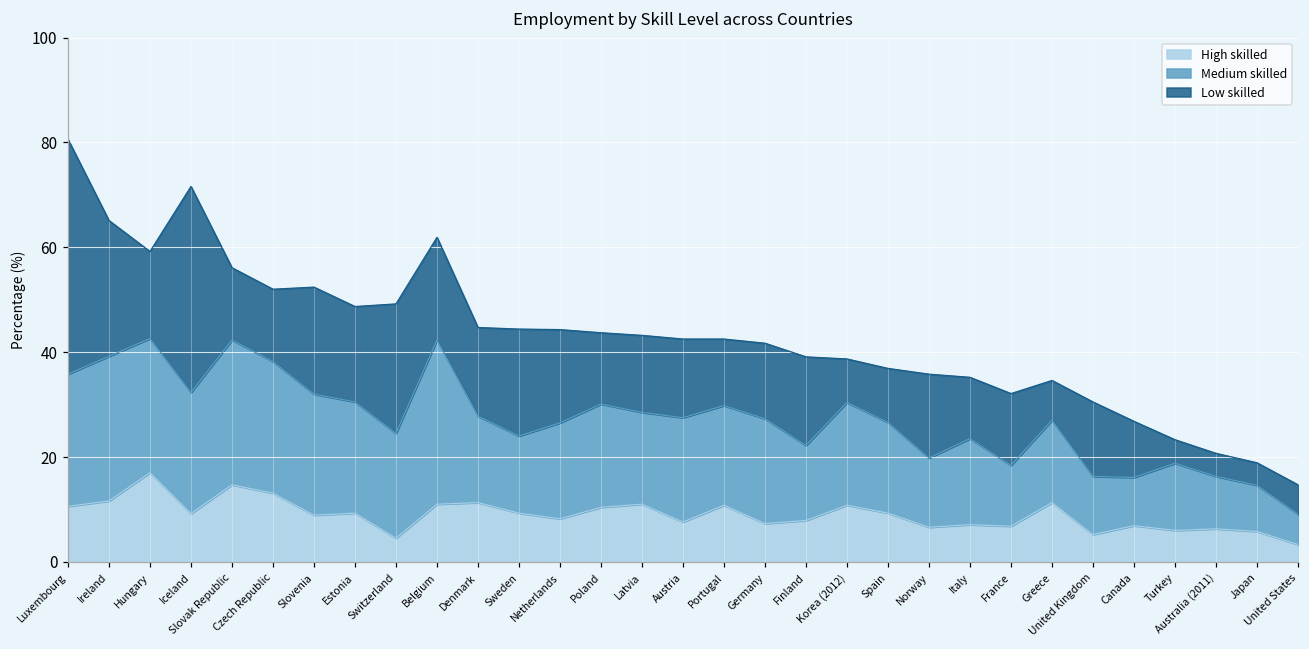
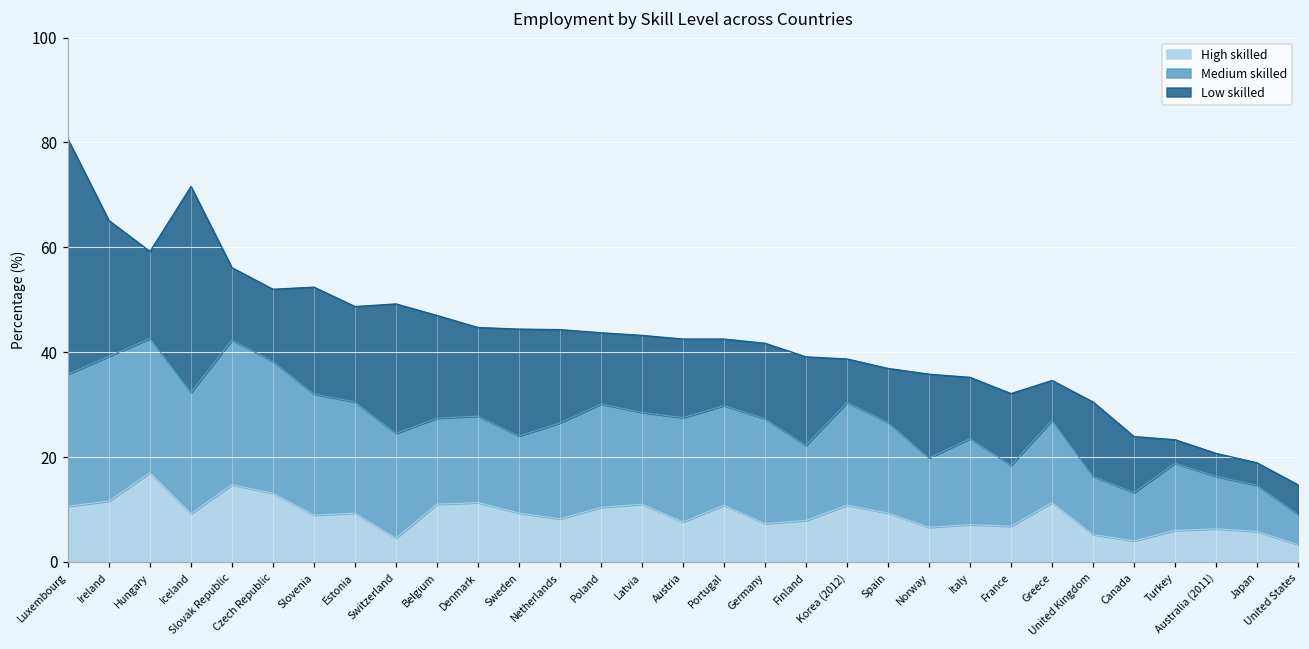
  {
    "High skilled": {
      "Luxembourg": 11,
      "Ireland": 12,
      "Hungary": 17,
      "Iceland": 9,
      "Slovak Republic": 15,
      "Czech Republic": 13,
      "Slovenia": 9,
      "Estonia": 9,
      "Switzerland": 5,
      "Belgium": 11,
      "Denmark": 11,
      "Sweden": 9,
      "Netherlands": 8,
      "Poland": 10,
      "Latvia": 11,
      "Austria": 8,
      "Portugal": 11,
      "Germany": 7,
      "Finland": 8,
      "Korea (2012)": 11,
      "Spain": 9,
      "Norway": 7,
      "Italy": 7,
      "France": 7,
      "Greece": 11,
      "United Kingdom": 5,
-     "Canada": 7,
+     "Canada": 4,
      "Turkey": 6,
      "Australia (2011)": 6,
      "Japan": 6,
      "United States": 3
    },
    "Medium skilled": {
      "Luxembourg": 25,
      "Ireland": 28,
      "Hungary": 26,
      "Iceland": 23,
      "Slovak Republic": 28,
      "Czech Republic": 25,
      "Slovenia": 23,
      "Estonia": 21,
      "Switzerland": 20,
-     "Belgium": 31,
+     "Belgium": 16,
      "Denmark": 17,
      "Sweden": 15,
      "Netherlands": 18,
      "Poland": 20,
      "Latvia": 18,
      "Austria": 20,
      "Portugal": 19,
      "Germany": 20,
      "Finland": 14,
      "Korea (2012)": 20,
      "Spain": 17,
      "Norway": 13,
      "Italy": 16,
      "France": 12,
      "Greece": 16,
      "United Kingdom": 11,
      "Canada": 9,
      "Turkey": 13,
      "Australia (2011)": 10,
      "Japan": 9,
      "United States": 6
    },
    "Low skilled": {
      "Luxembourg": 45,
      "Ireland": 26,
      "Hungary": 17,
      "Iceland": 39,
      "Slovak Republic": 14,
      "Czech Republic": 14,
      "Slovenia": 20,
      "Estonia": 18,
      "Switzerland": 25,
      "Belgium": 20,
      "Denmark": 17,
      "Sweden": 20,
      "Netherlands": 18,
      "Poland": 14,
      "Latvia": 15,
      "Austria": 15,
      "Portugal": 13,
      "Germany": 14,
      "Finland": 17,
      "Korea (2012)": 8,
      "Spain": 10,
      "Norway": 16,
      "Italy": 12,
      "France": 14,
      "Greece": 8,
      "United Kingdom": 14,
      "Canada": 11,
      "Turkey": 5,
      "Australia (2011)": 4,
      "Japan": 4,
      "United States": 6
    }
  }
